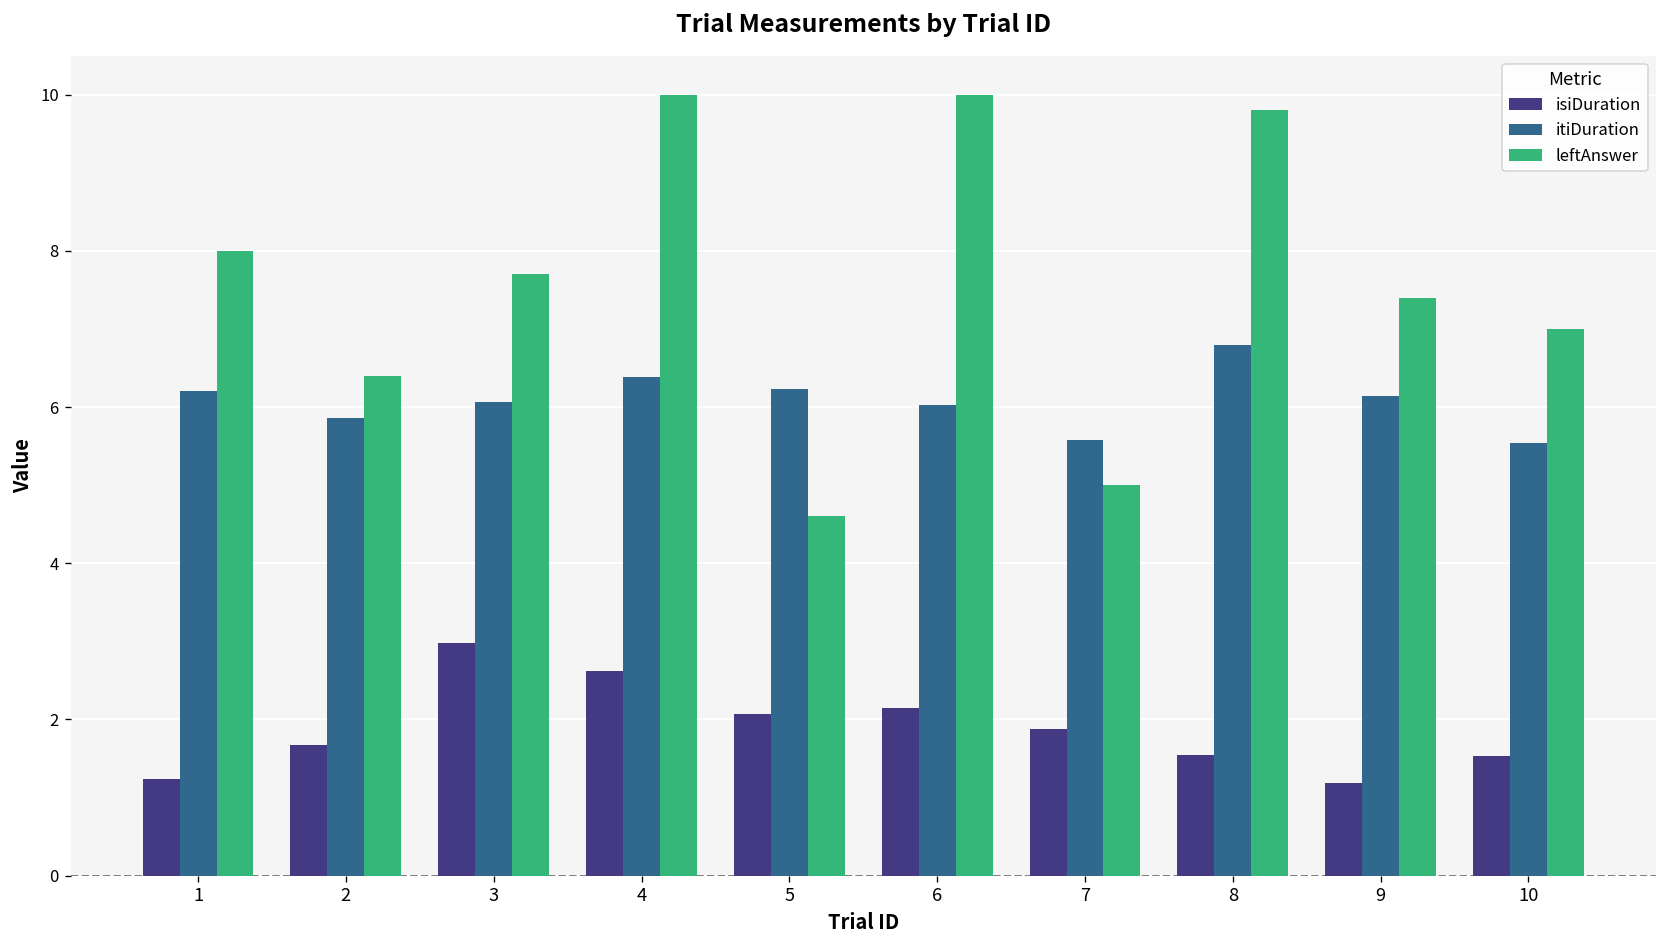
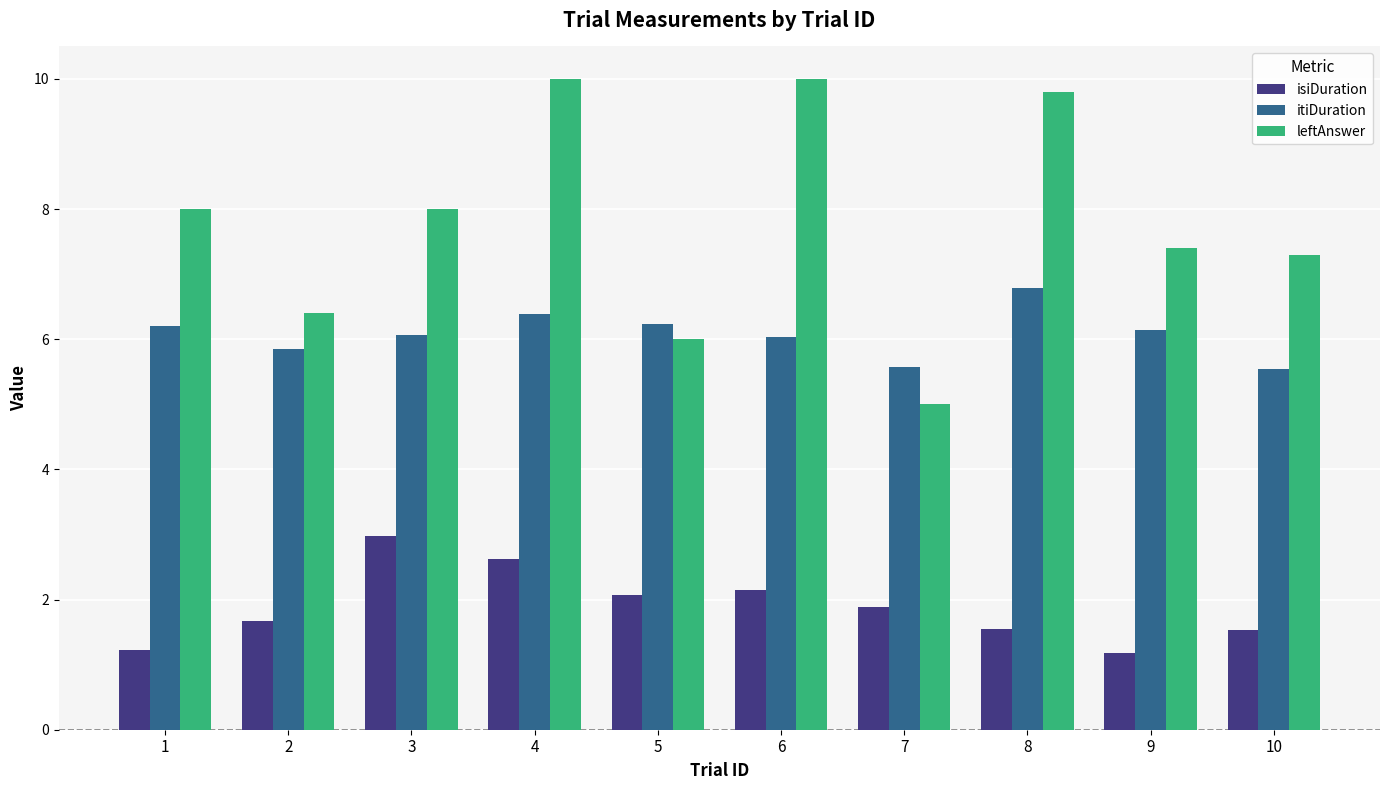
  {
    "leftAnswer": {
      "1": 8.0,
      "2": 6.4,
-     "3": 7.7,
+     "3": 8.0,
      "4": 10.0,
-     "5": 4.6,
+     "5": 6.0,
      "6": 10.0,
      "7": 5.0,
      "8": 9.8,
      "9": 7.4,
-     "10": 7.0
+     "10": 7.3
    }
  }
